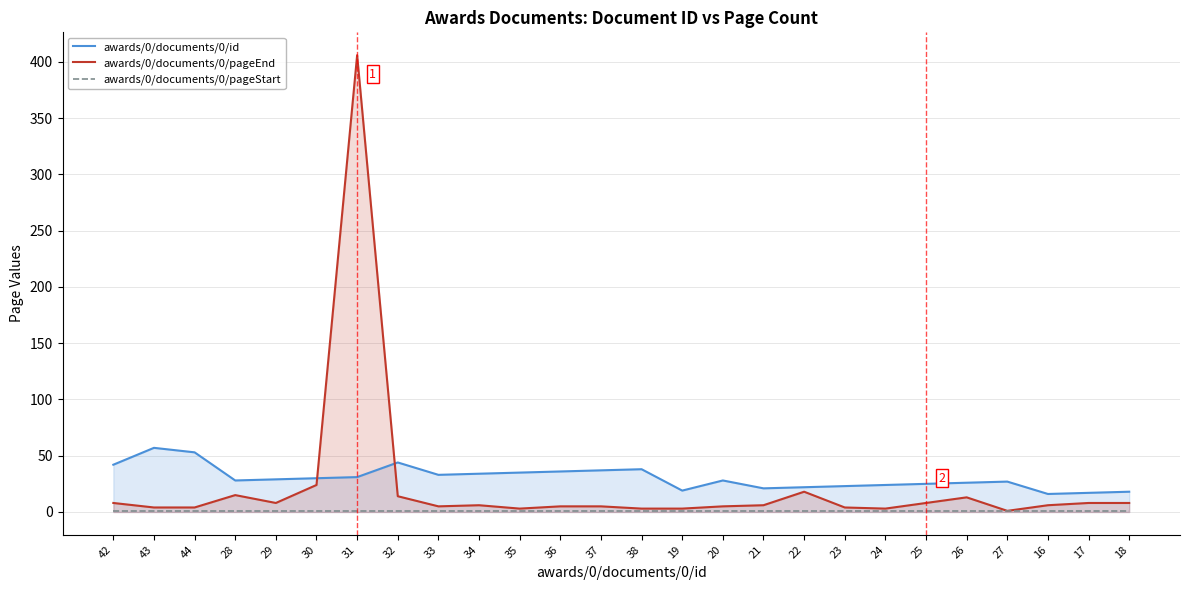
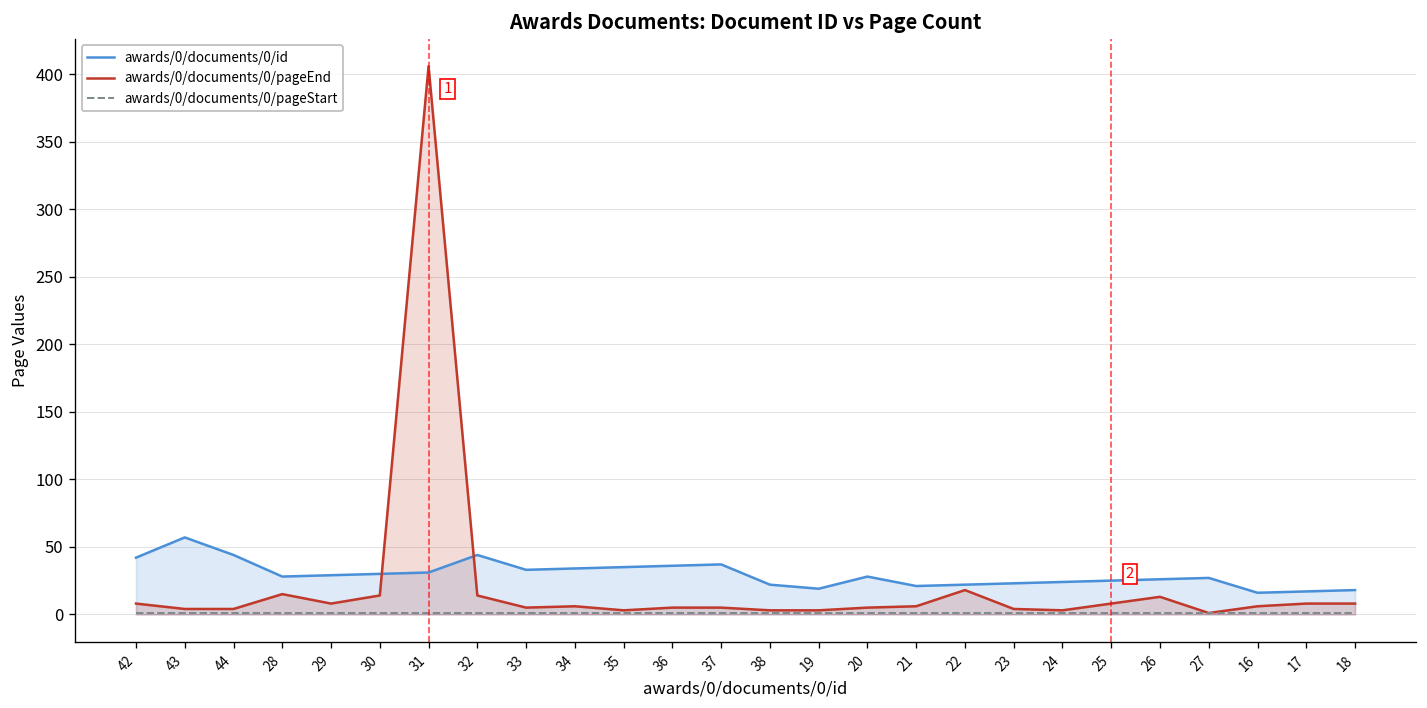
  {
    "awards/0/documents/0/id": {
      "42": 42,
      "43": 57,
-     "44": 53,
+     "44": 44,
      "28": 28,
      "29": 29,
      "30": 30,
      "31": 31,
      "32": 44,
      "33": 33,
      "34": 34,
      "35": 35,
      "36": 36,
      "37": 37,
-     "38": 38,
+     "38": 22,
      "19": 19,
      "20": 28,
      "21": 21,
      "22": 22,
      "23": 23,
      "24": 24,
      "26": 26,
      "27": 27,
      "16": 16,
      "17": 17,
      "18": 18
    },
    "awards/0/documents/0/pageEnd": {
      "42": 8,
      "43": 4,
      "44": 4,
      "28": 15,
      "29": 8,
-     "30": 24,
+     "30": 14,
      "32": 14,
      "33": 5,
      "34": 6,
      "36": 5,
      "37": 5,
      "20": 5,
      "21": 6,
      "22": 18,
      "23": 4,
      "25": 8,
      "26": 13,
      "16": 6,
      "17": 8,
      "18": 8
    },
    "awards/0/documents/0/pageStart": {
      "42": 1,
      "43": 1,
      "44": 1,
      "28": 1,
      "29": 1,
      "30": 1,
      "31": 1,
      "32": 1,
      "33": 1,
      "34": 1,
      "36": 1,
      "37": 1,
      "20": 1,
      "21": 1,
      "22": 1,
      "23": 1,
      "25": 1,
      "26": 1,
      "16": 1,
      "17": 1,
      "18": 1
    }
  }
